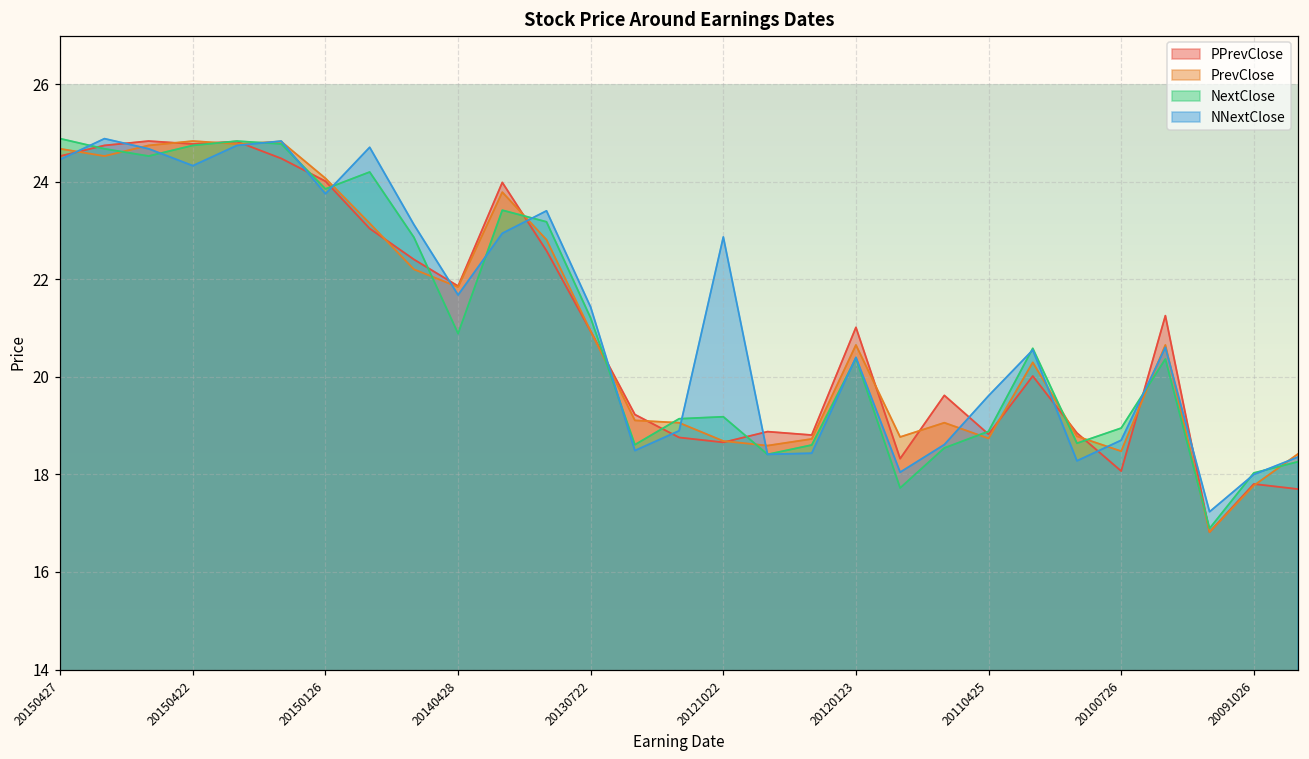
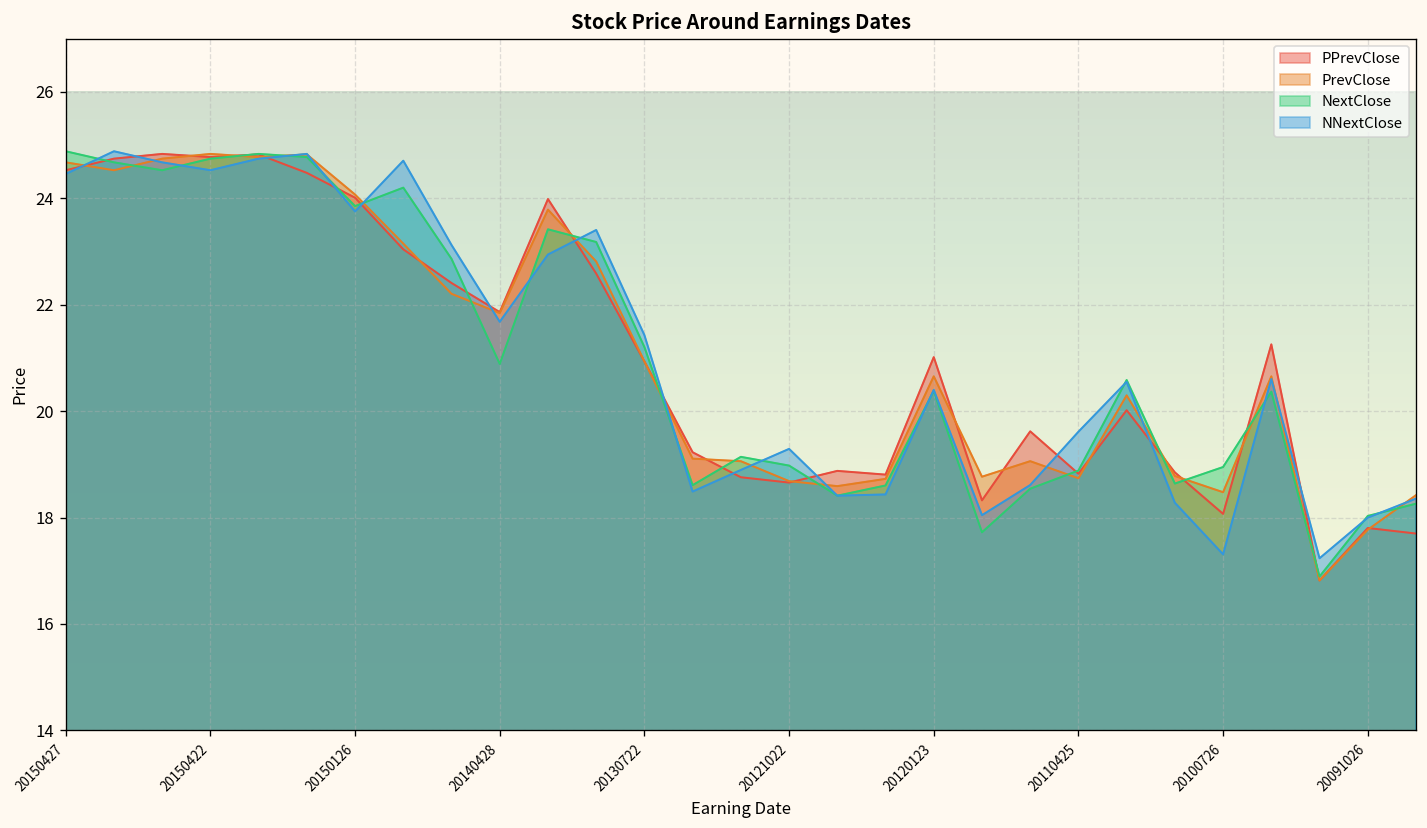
  {
    "NextClose": {
      "20150427": 24.9,
      "20150126": 23.9,
      "20140428": 20.9,
      "20130722": 21.2,
-     "20121022": 19.2,
+     "20121022": 19.0,
      "20110425": 18.9,
      "20100726": 19.0
    },
    "NNextClose": {
      "20150427": 24.5,
-     "20150422": 24.3,
+     "20150422": 24.5,
      "20150126": 23.8,
      "20140428": 21.7,
      "20130722": 21.4,
-     "20121022": 22.9,
+     "20121022": 19.3,
      "20110425": 19.6,
-     "20100726": 18.7
+     "20100726": 17.3
    }
  }
